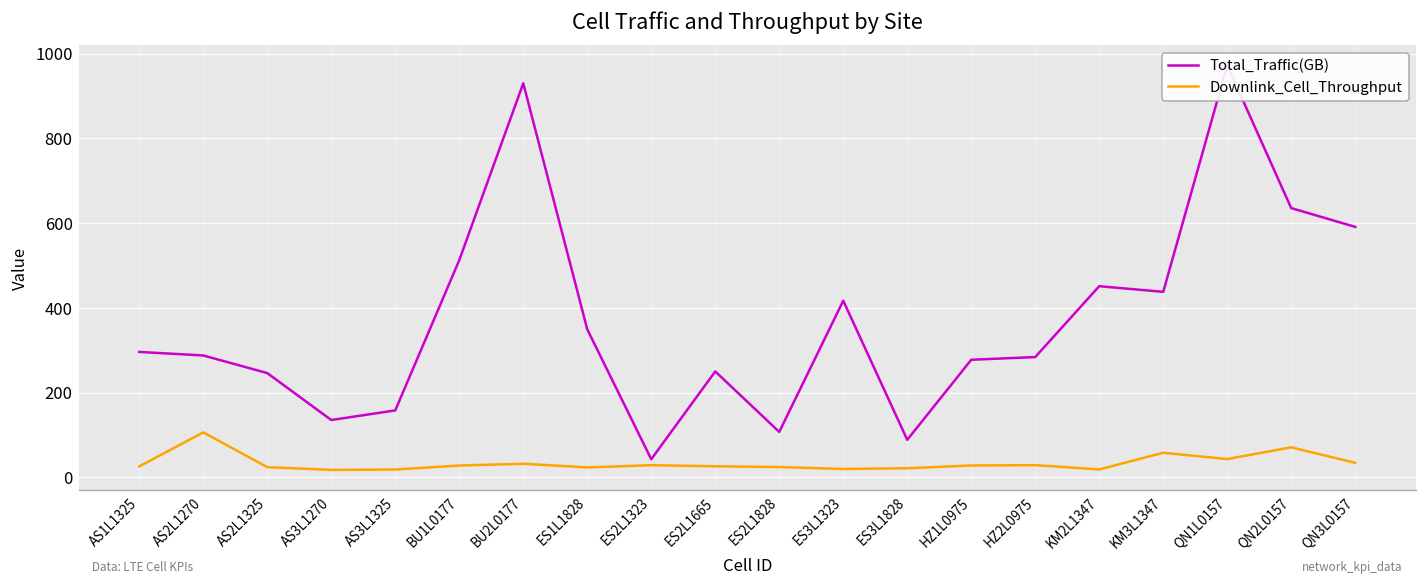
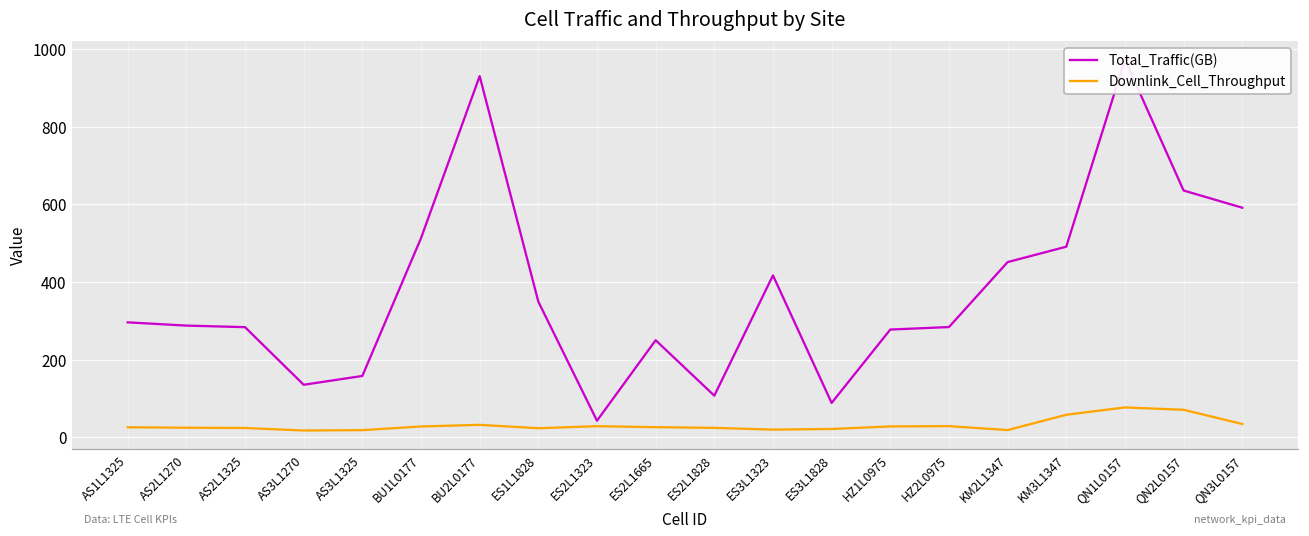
  {
    "Total_Traffic(GB)": {
      "AS1L1325": 300,
      "AS2L1270": 290,
-     "AS2L1325": 250,
+     "AS2L1325": 280,
      "AS3L1270": 140,
      "AS3L1325": 160,
      "BU1L0177": 510,
      "BU2L0177": 930,
      "ES1L1828": 350,
      "ES2L1323": 40,
      "ES2L1665": 250,
      "ES2L1828": 110,
      "ES3L1323": 420,
      "ES3L1828": 90,
      "HZ1L0975": 280,
      "HZ2L0975": 280,
      "KM2L1347": 450,
-     "KM3L1347": 440,
+     "KM3L1347": 490,
      "QN2L0157": 640,
      "QN3L0157": 590
    },
    "Downlink_Cell_Throughput": {
      "AS1L1325": 30,
-     "AS2L1270": 110,
+     "AS2L1270": 20,
      "AS2L1325": 20,
      "AS3L1270": 20,
      "AS3L1325": 20,
      "BU1L0177": 30,
      "BU2L0177": 30,
      "ES1L1828": 20,
      "ES2L1323": 30,
      "ES2L1665": 30,
      "ES2L1828": 20,
      "ES3L1323": 20,
      "ES3L1828": 20,
      "HZ1L0975": 30,
      "HZ2L0975": 30,
      "KM2L1347": 20,
      "KM3L1347": 60,
-     "QN1L0157": 40,
+     "QN1L0157": 80,
      "QN2L0157": 70,
      "QN3L0157": 30
    }
  }
